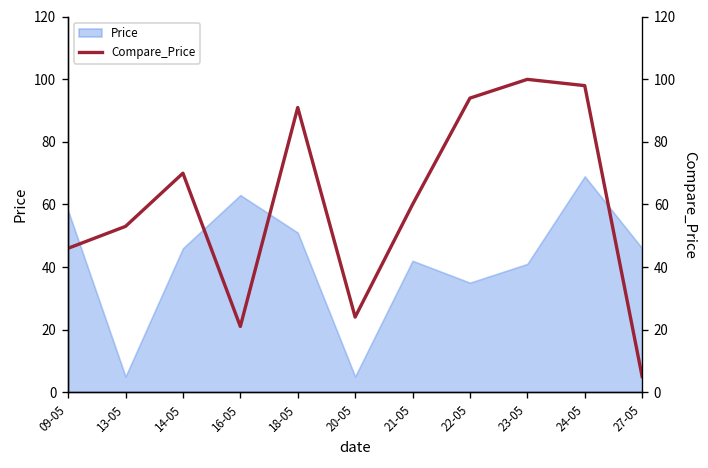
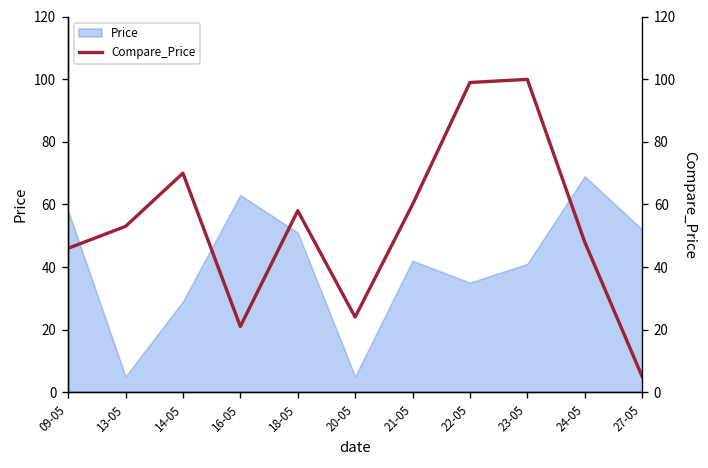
  {
    "Price": {
      "09-05": 58,
      "13-05": 5,
-     "14-05": 46,
+     "14-05": 29,
      "16-05": 63,
      "18-05": 51,
      "20-05": 5,
      "21-05": 42,
      "22-05": 35,
      "23-05": 41,
      "24-05": 69,
-     "27-05": 46
+     "27-05": 52
    },
    "Compare_Price": {
      "09-05": 46,
      "13-05": 53,
      "14-05": 70,
      "16-05": 21,
-     "18-05": 91,
+     "18-05": 58,
      "20-05": 24,
      "21-05": 60,
-     "22-05": 94,
+     "22-05": 99,
      "23-05": 100,
-     "24-05": 98,
+     "24-05": 48,
      "27-05": 5
    }
  }
